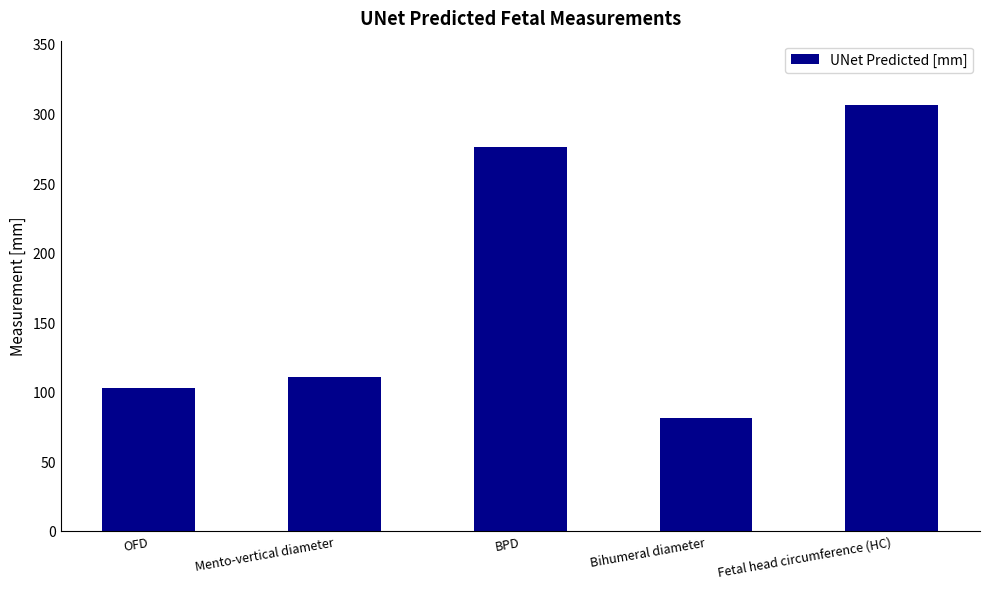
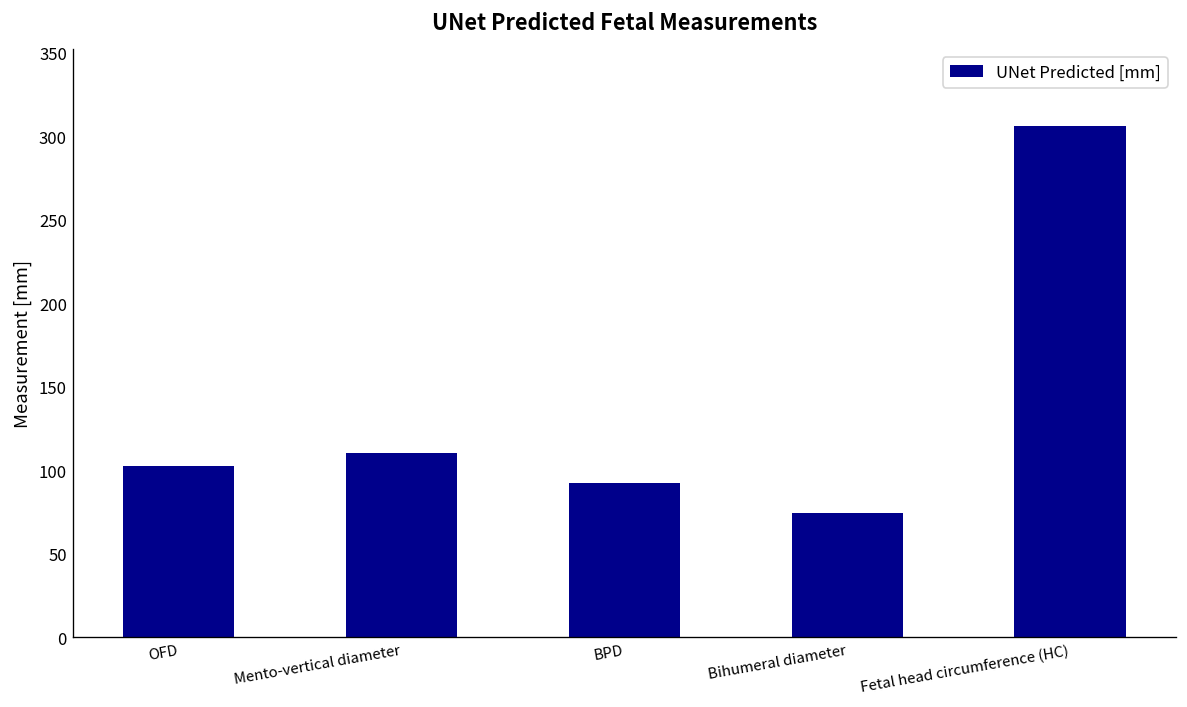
  {
    "OFD": 103,
    "Mento-vertical diameter": 110,
-   "BPD": 276,
-   "Bihumeral diameter": 81,
+   "BPD": 92,
+   "Bihumeral diameter": 74,
    "Fetal head circumference (HC)": 306
  }
